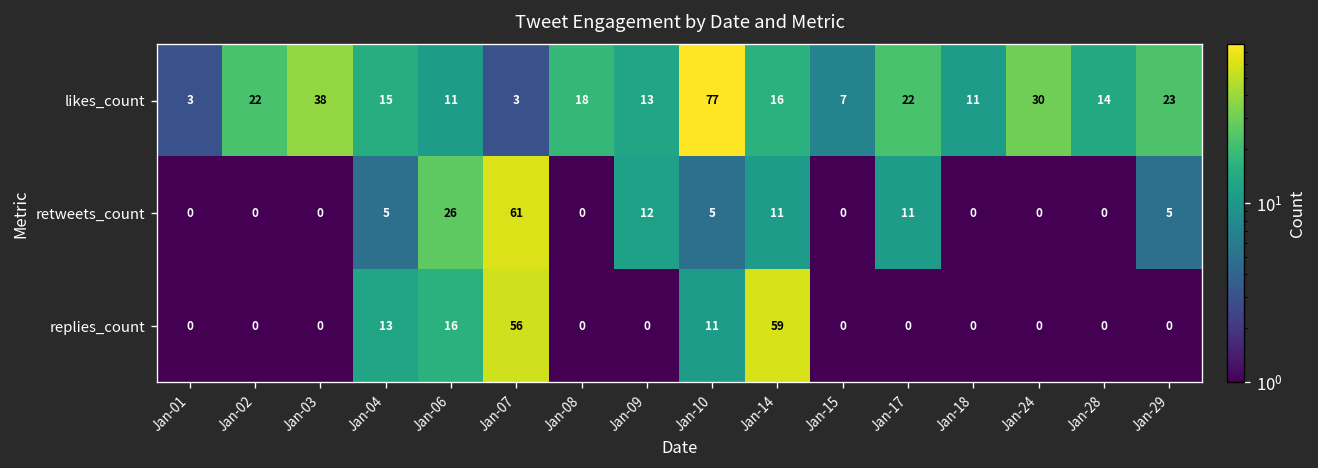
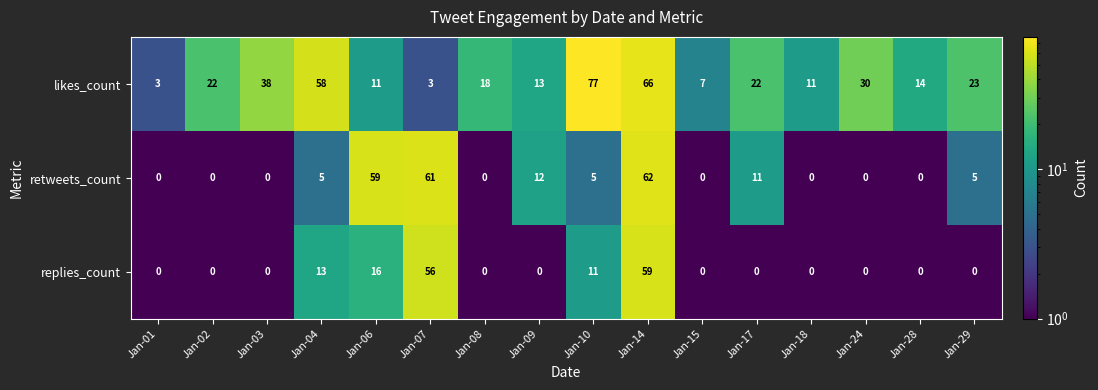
  {
    "likes_count": {
      "Jan-01": 3,
      "Jan-02": 22,
      "Jan-03": 38,
-     "Jan-04": 15,
+     "Jan-04": 58,
      "Jan-06": 11,
      "Jan-07": 3,
      "Jan-08": 18,
      "Jan-09": 13,
      "Jan-10": 77,
-     "Jan-14": 16,
+     "Jan-14": 66,
      "Jan-15": 7,
      "Jan-17": 22,
      "Jan-18": 11,
      "Jan-24": 30,
      "Jan-28": 14,
      "Jan-29": 23
    },
    "retweets_count": {
      "Jan-01": 0,
      "Jan-02": 0,
      "Jan-03": 0,
      "Jan-04": 5,
-     "Jan-06": 26,
+     "Jan-06": 59,
      "Jan-07": 61,
      "Jan-08": 0,
      "Jan-09": 12,
      "Jan-10": 5,
-     "Jan-14": 11,
+     "Jan-14": 62,
      "Jan-15": 0,
      "Jan-17": 11,
      "Jan-18": 0,
      "Jan-24": 0,
      "Jan-28": 0,
      "Jan-29": 5
    },
    "replies_count": {
      "Jan-01": 0,
      "Jan-02": 0,
      "Jan-03": 0,
      "Jan-04": 13,
      "Jan-06": 16,
      "Jan-07": 56,
      "Jan-08": 0,
      "Jan-09": 0,
      "Jan-10": 11,
      "Jan-14": 59,
      "Jan-15": 0,
      "Jan-17": 0,
      "Jan-18": 0,
      "Jan-24": 0,
      "Jan-28": 0,
      "Jan-29": 0
    }
  }
